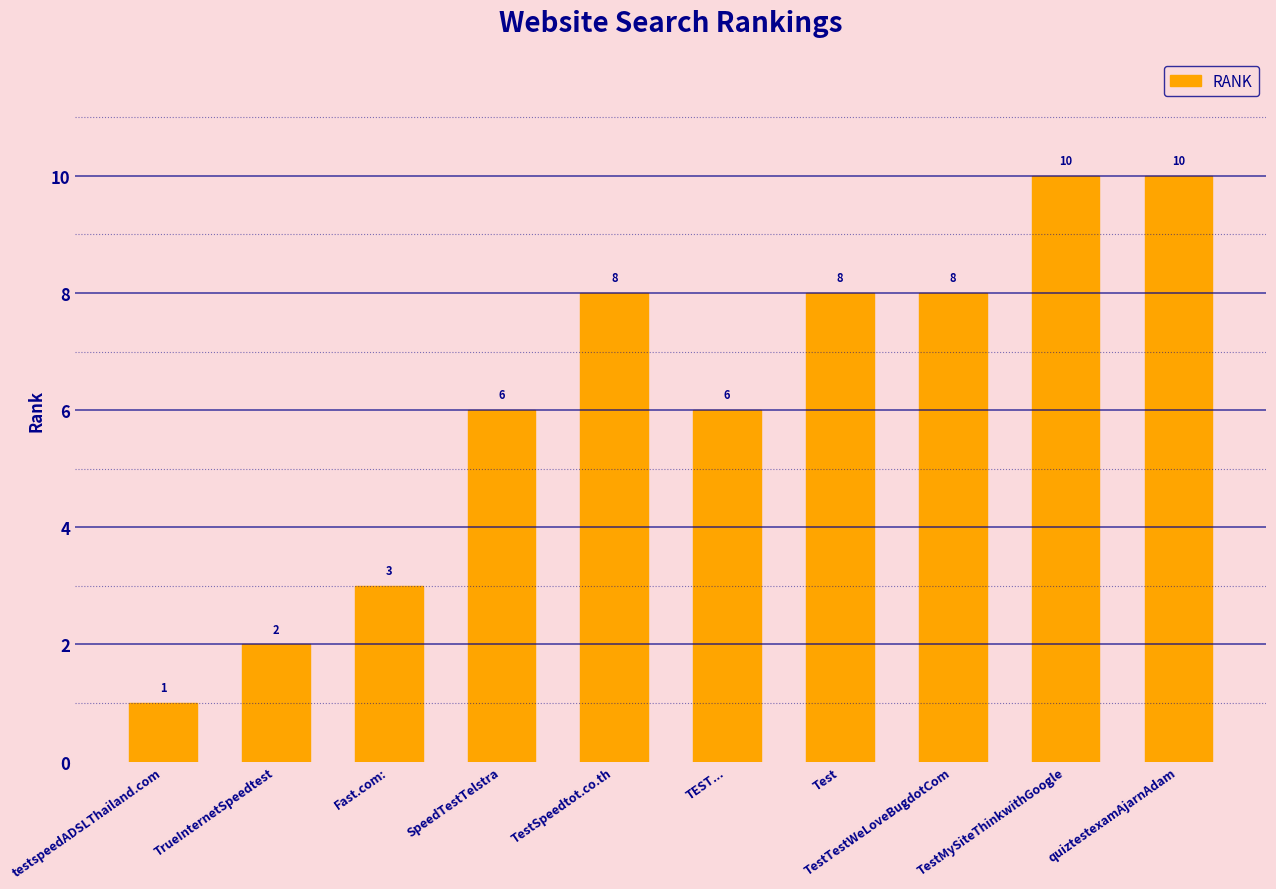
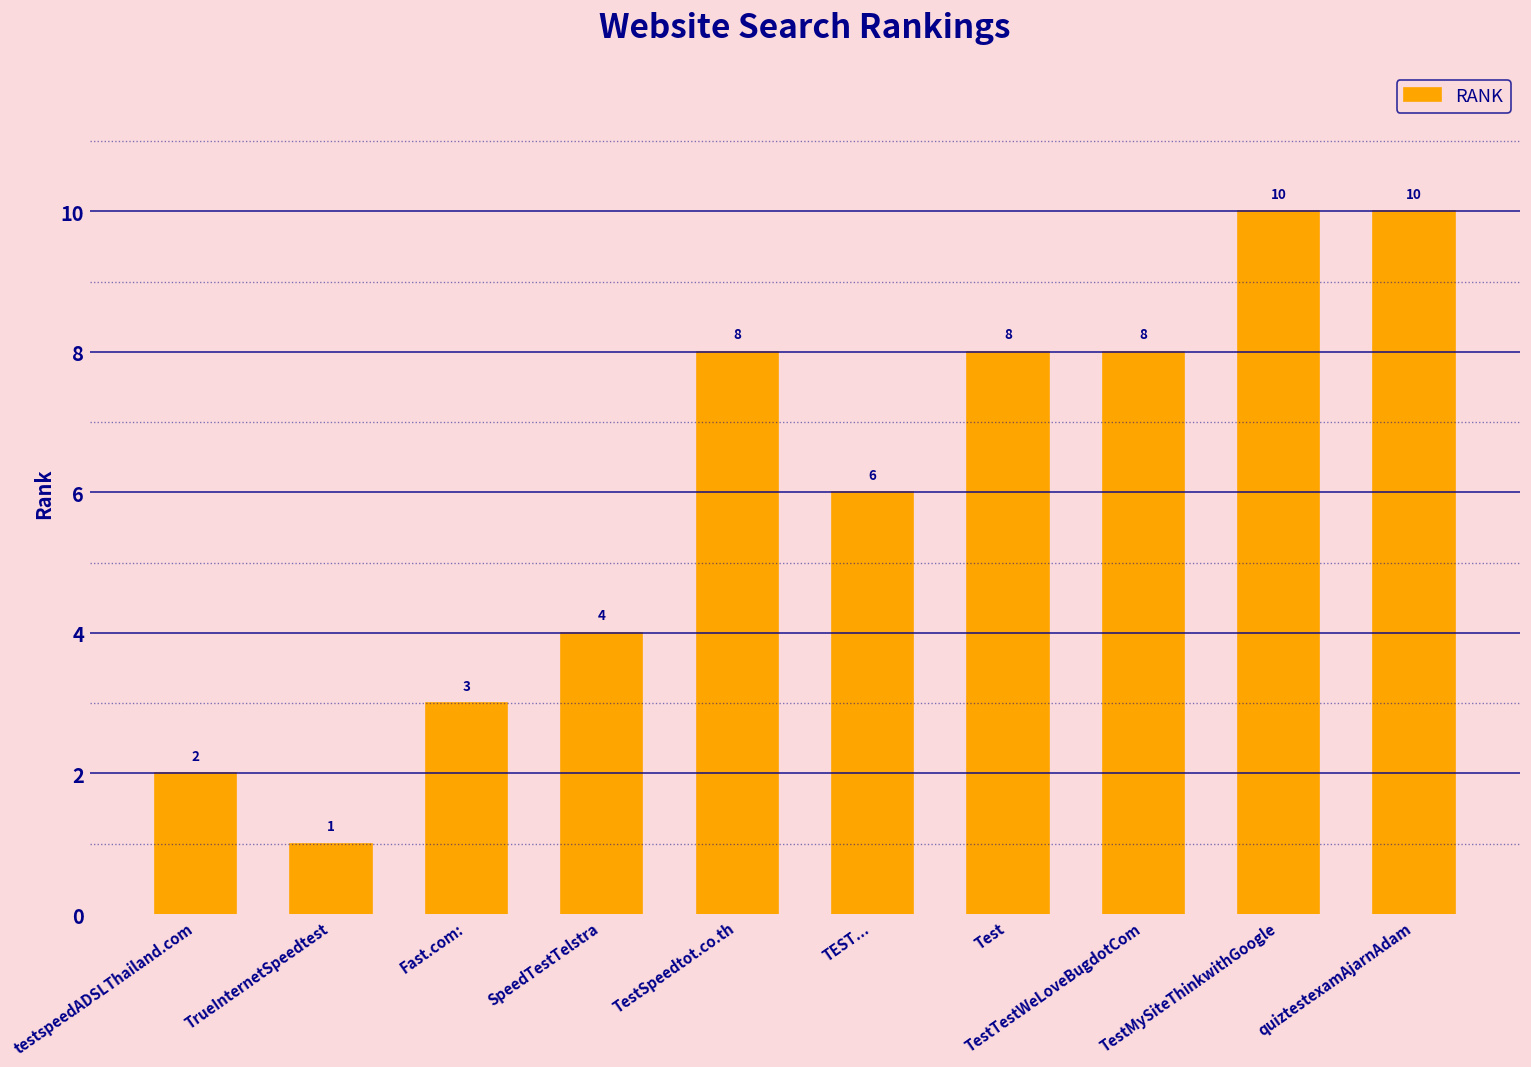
  {
-   "testspeedADSLThailand.com": 1,
-   "TrueInternetSpeedtest": 2,
+   "testspeedADSLThailand.com": 2,
+   "TrueInternetSpeedtest": 1,
    "Fast.com:": 3,
-   "SpeedTestTelstra": 6,
+   "SpeedTestTelstra": 4,
    "TestSpeedtot.co.th": 8,
    "TEST...": 6,
    "Test": 8,
    "TestTestWeLoveBugdotCom": 8,
    "TestMySiteThinkwithGoogle": 10,
    "quiztestexamAjarnAdam": 10
  }
